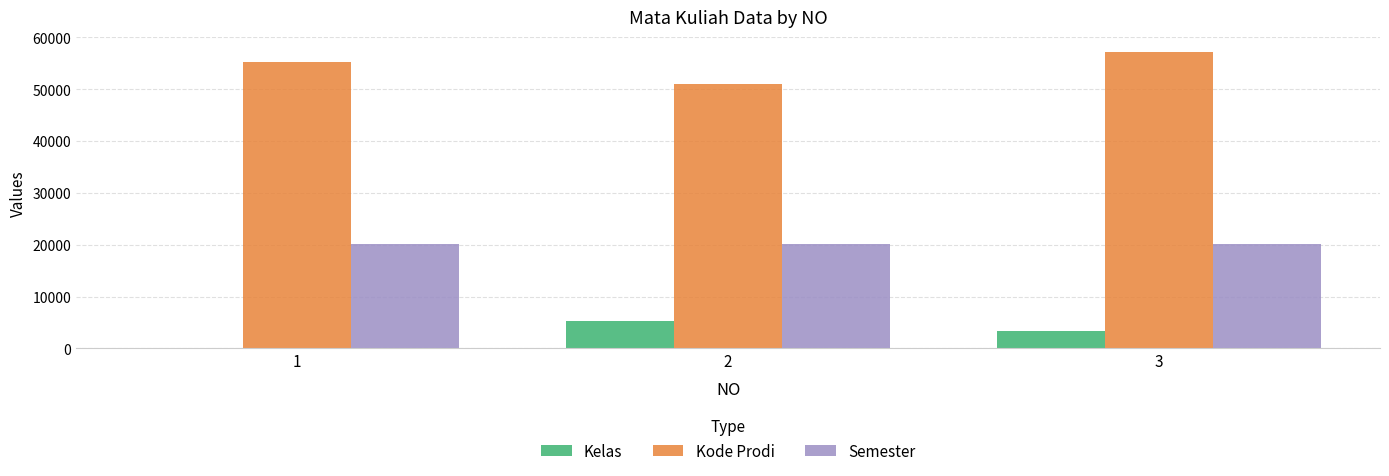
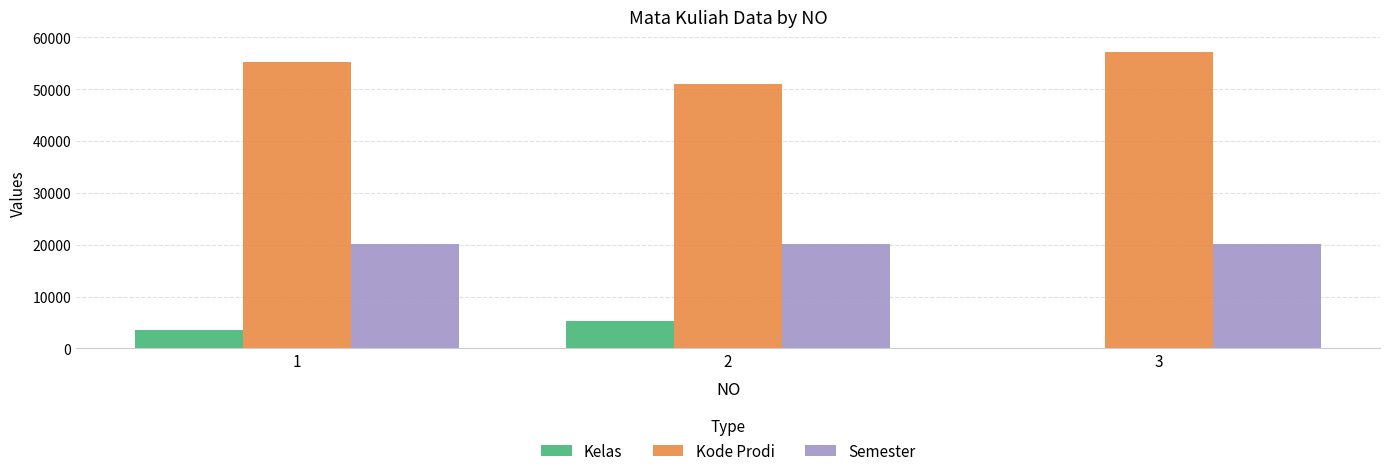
  {
    "Kelas": {
-     "1": 0,
+     "1": 3000,
      "2": 5000,
-     "3": 3000
+     "3": 0
    },
    "Kode Prodi": {
      "1": 55000,
      "2": 51000,
      "3": 57000
    },
    "Semester": {
      "1": 20000,
      "2": 20000,
      "3": 20000
    }
  }
